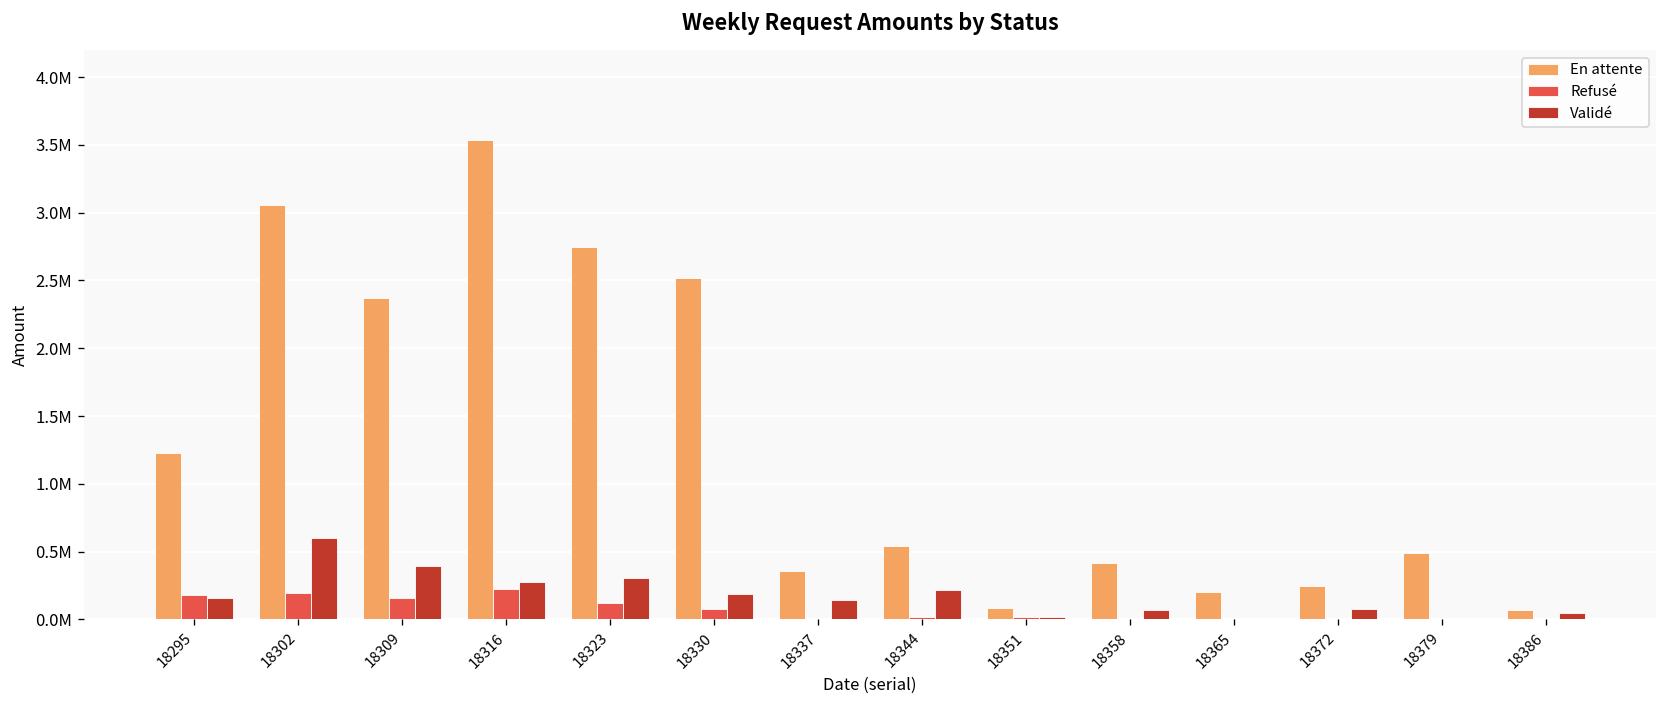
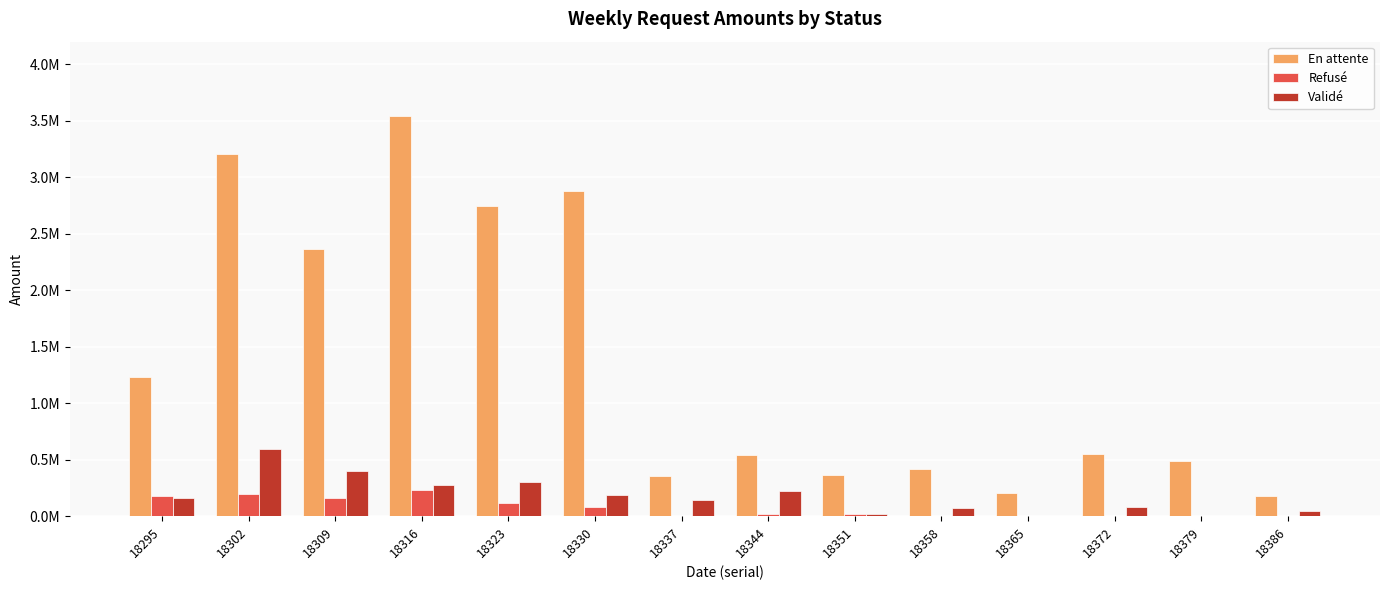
  {
    "En attente": {
      "18295": 1230000,
-     "18302": 3060000,
+     "18302": 3200000,
      "18309": 2370000,
      "18316": 3540000,
      "18323": 2750000,
-     "18330": 2520000,
+     "18330": 2880000,
      "18337": 350000,
      "18344": 540000,
-     "18351": 80000,
+     "18351": 370000,
      "18358": 420000,
      "18365": 210000,
-     "18372": 240000,
+     "18372": 550000,
      "18379": 490000,
-     "18386": 70000
+     "18386": 180000
    }
  }
